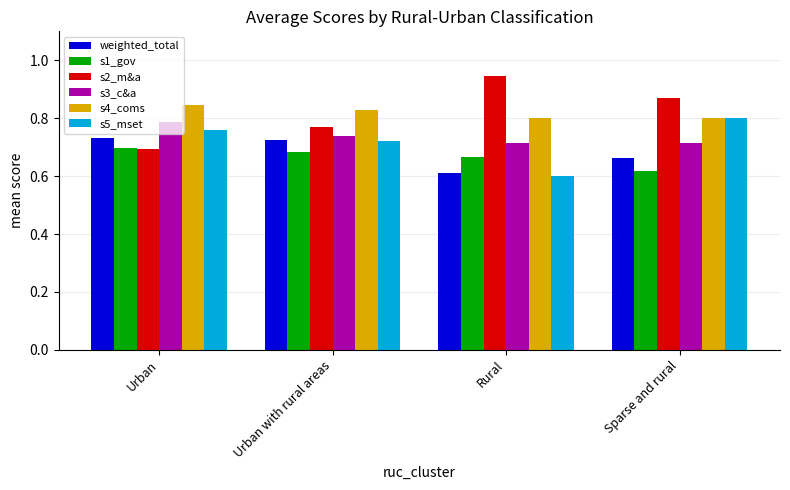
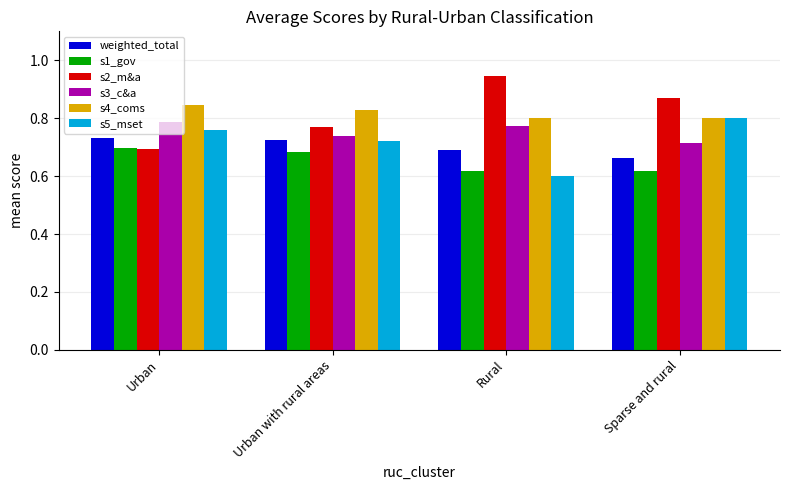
  {
    "weighted_total": {
      "Urban": 0.73,
      "Urban with rural areas": 0.72,
-     "Rural": 0.61,
+     "Rural": 0.69,
      "Sparse and rural": 0.66
    },
    "s1_gov": {
      "Urban": 0.70,
      "Urban with rural areas": 0.68,
-     "Rural": 0.67,
+     "Rural": 0.62,
      "Sparse and rural": 0.62
    },
    "s2_m&a": {
      "Urban": 0.69,
      "Urban with rural areas": 0.77,
      "Rural": 0.94,
      "Sparse and rural": 0.87
    },
    "s3_c&a": {
      "Urban with rural areas": 0.74,
-     "Rural": 0.71,
+     "Rural": 0.77,
      "Sparse and rural": 0.71
    },
    "s4_coms": {
      "Urban": 0.85,
      "Urban with rural areas": 0.83,
      "Rural": 0.80,
      "Sparse and rural": 0.80
    },
    "s5_mset": {
      "Urban": 0.76,
      "Urban with rural areas": 0.72,
      "Rural": 0.60,
      "Sparse and rural": 0.80
    }
  }
